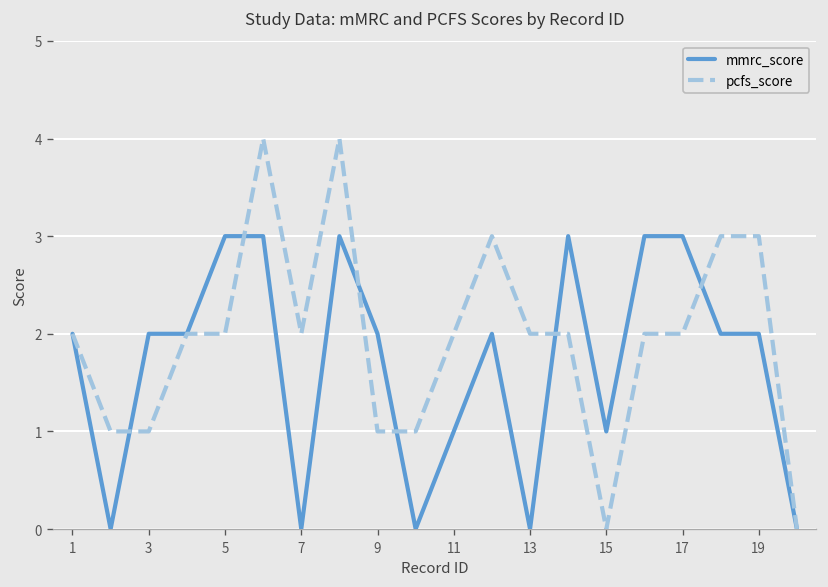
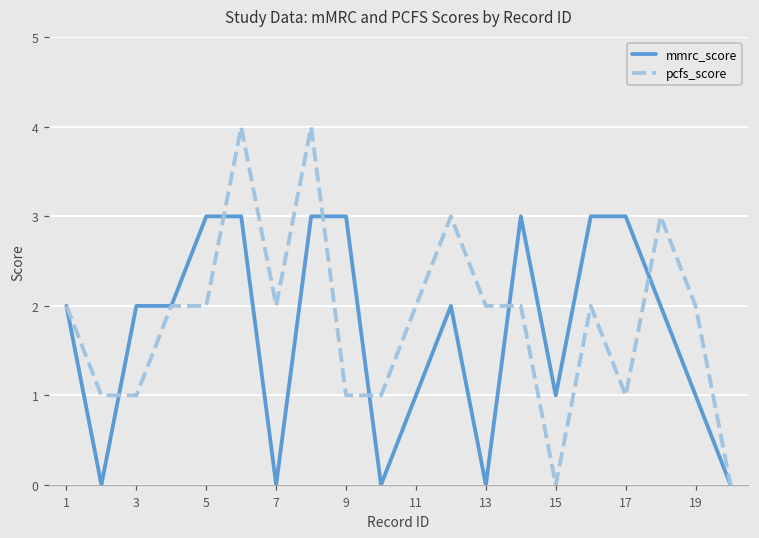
  {
    "mmrc_score": {
      "3": 2,
      "5": 3,
      "7": 0,
-     "9": 2,
+     "9": 3,
      "11": 1,
      "13": 0,
      "15": 1,
      "17": 3,
-     "19": 2
+     "19": 1
    },
    "pcfs_score": {
      "3": 1,
      "5": 2,
      "7": 2,
      "9": 1,
      "11": 2,
      "13": 2,
      "15": 0,
-     "17": 2,
-     "19": 3
+     "17": 1,
+     "19": 2
    }
  }
